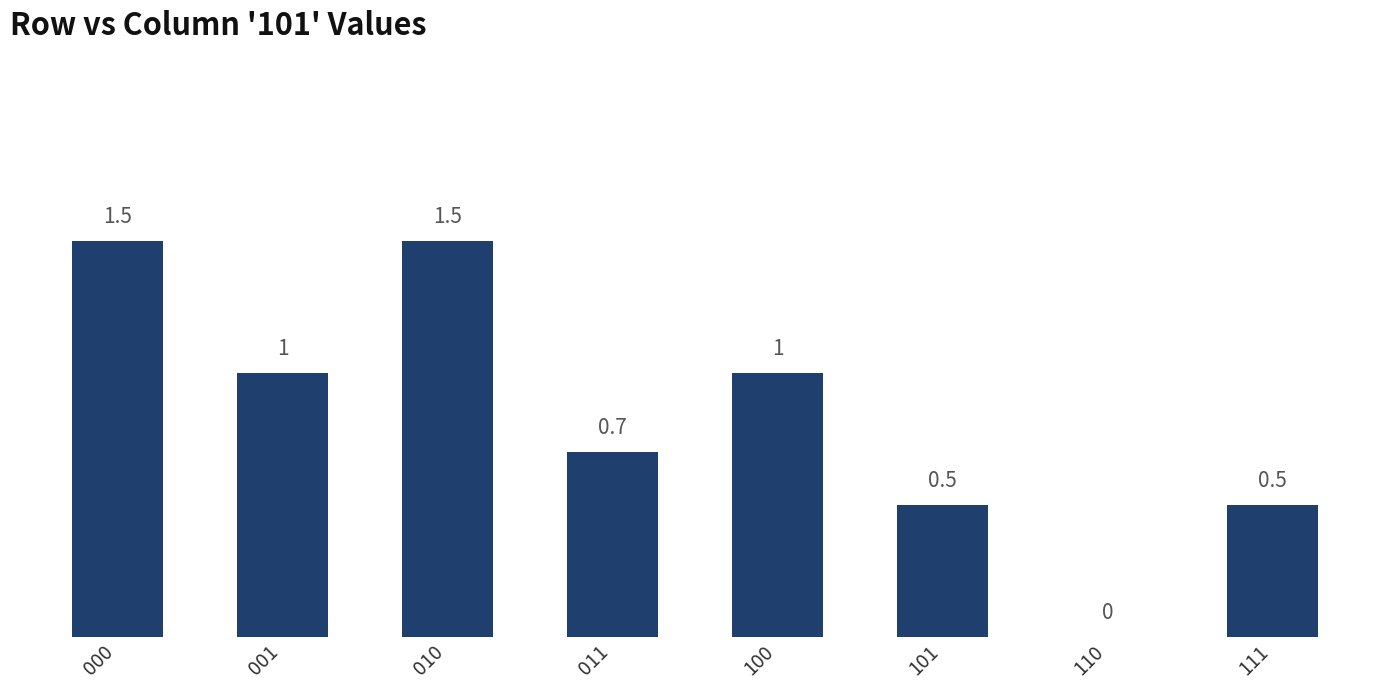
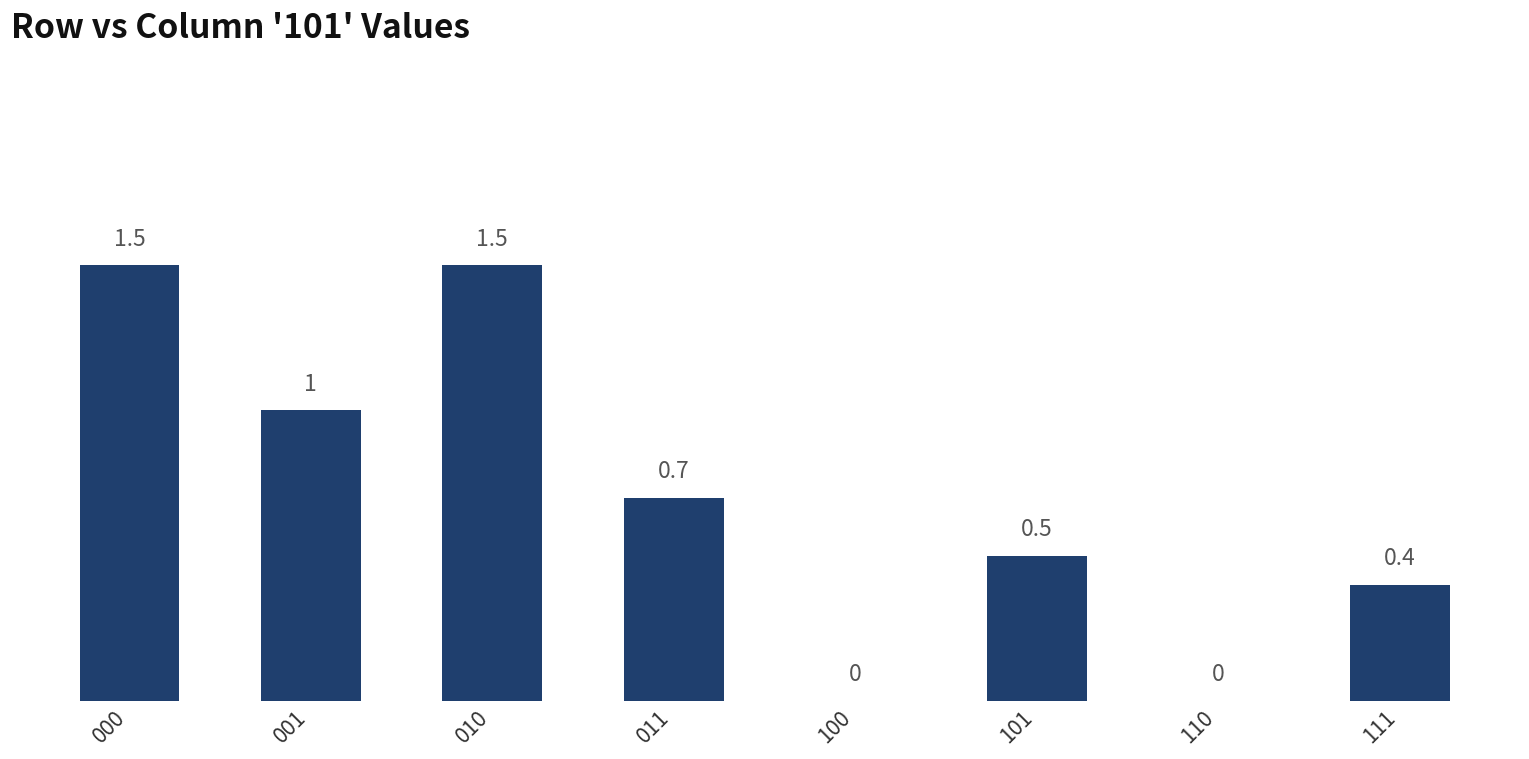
  {
    "000": 1.5,
    "001": 1,
    "010": 1.5,
    "011": 0.7,
-   "100": 1,
+   "100": 0,
    "101": 0.5,
    "110": 0,
-   "111": 0.5
+   "111": 0.4
  }
